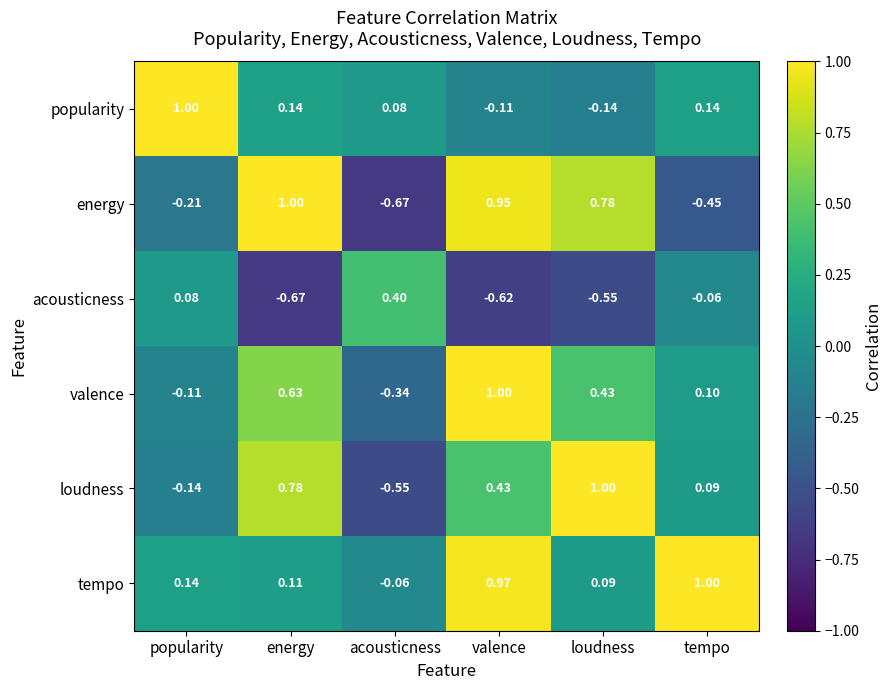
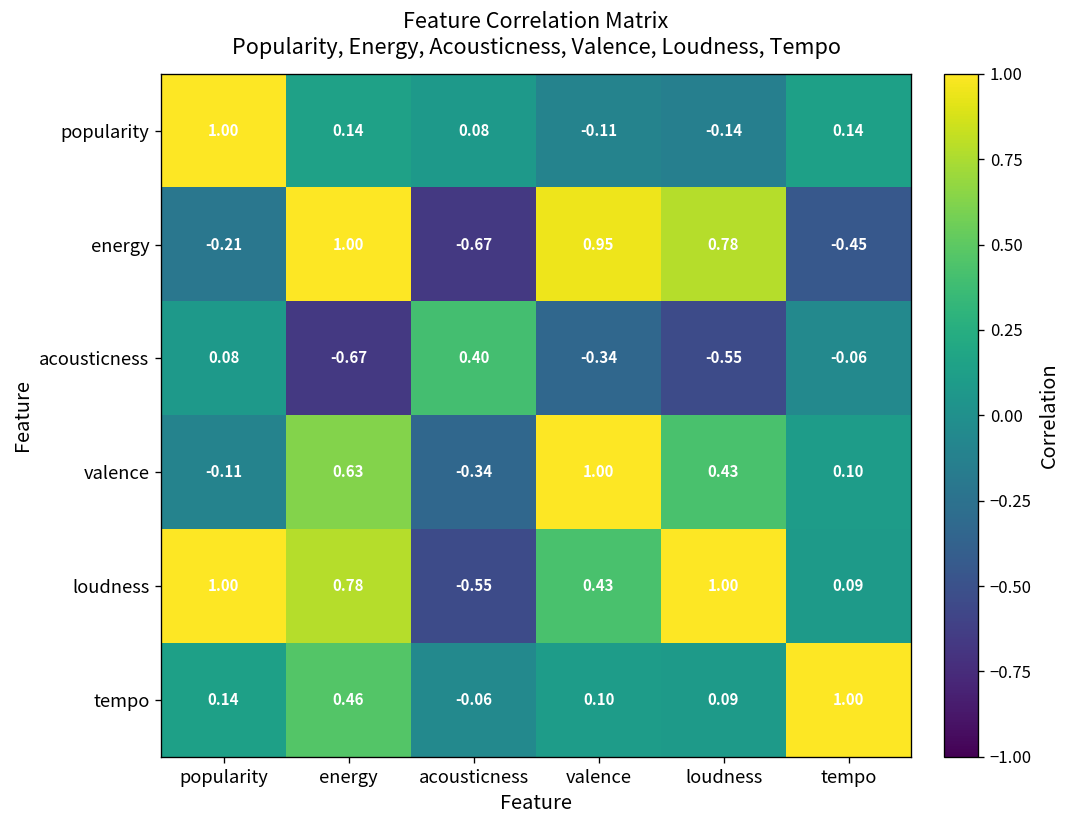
  {
    "popularity": {
      "popularity": 1.00,
      "energy": 0.14,
      "acousticness": 0.08,
      "valence": -0.11,
      "loudness": -0.14,
      "tempo": 0.14
    },
    "energy": {
      "popularity": -0.21,
      "energy": 1.00,
      "acousticness": -0.67,
      "valence": 0.95,
      "loudness": 0.78,
      "tempo": -0.45
    },
    "acousticness": {
      "popularity": 0.08,
      "energy": -0.67,
      "acousticness": 0.40,
-     "valence": -0.62,
+     "valence": -0.34,
      "loudness": -0.55,
      "tempo": -0.06
    },
    "valence": {
      "popularity": -0.11,
      "energy": 0.63,
      "acousticness": -0.34,
      "valence": 1.00,
      "loudness": 0.43,
      "tempo": 0.10
    },
    "loudness": {
-     "popularity": -0.14,
+     "popularity": 1.00,
      "energy": 0.78,
      "acousticness": -0.55,
      "valence": 0.43,
      "loudness": 1.00,
      "tempo": 0.09
    },
    "tempo": {
      "popularity": 0.14,
-     "energy": 0.11,
+     "energy": 0.46,
      "acousticness": -0.06,
-     "valence": 0.97,
+     "valence": 0.10,
      "loudness": 0.09,
      "tempo": 1.00
    }
  }
